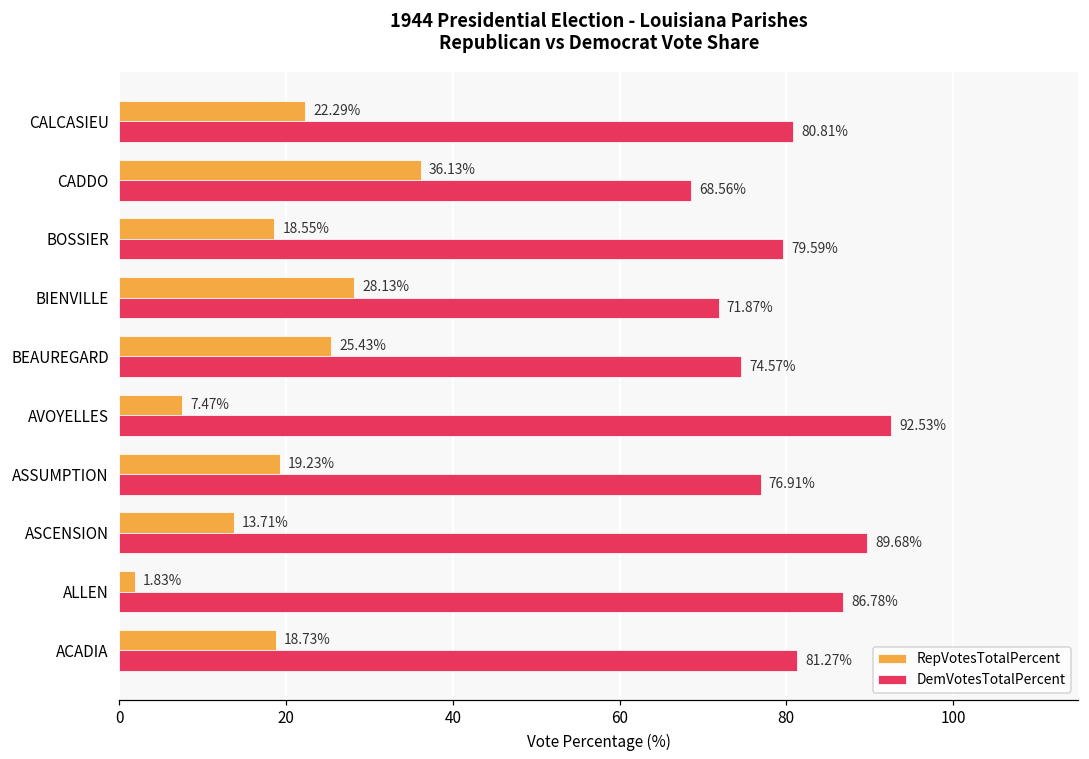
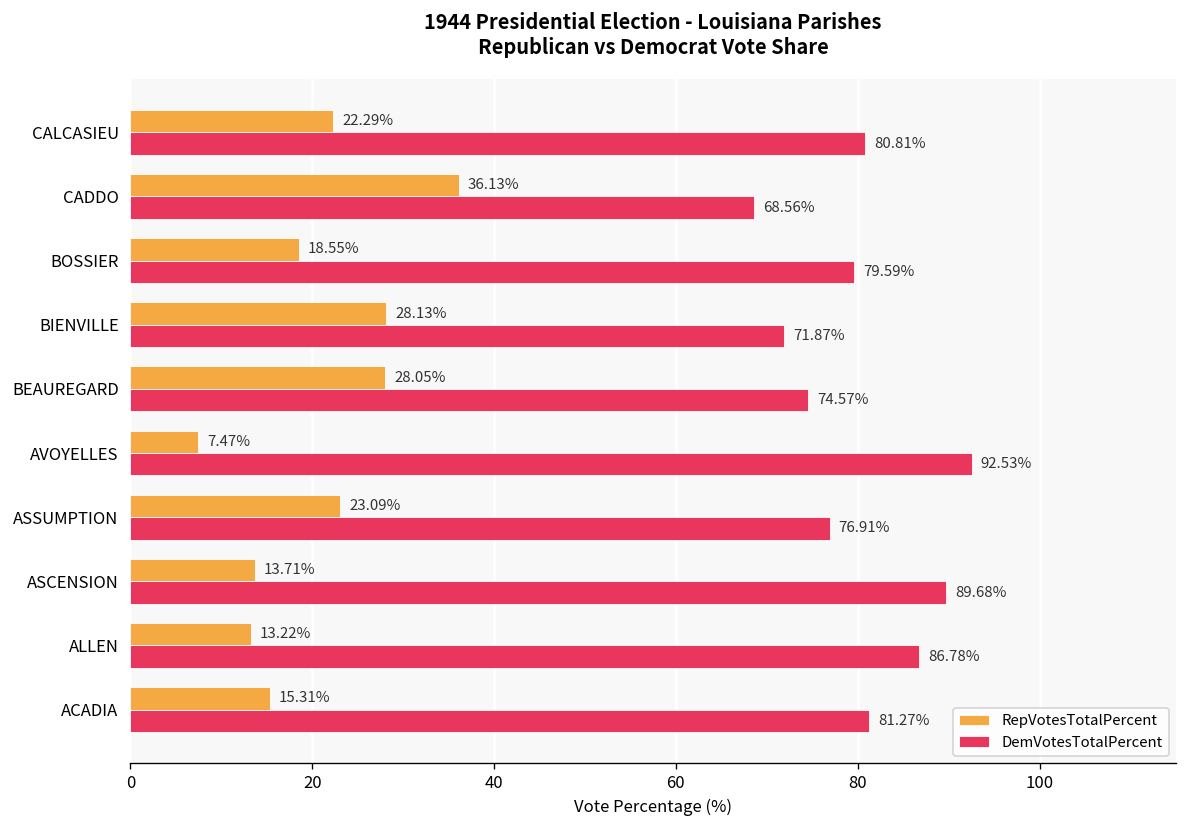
  {
    "RepVotesTotalPercent": {
      "CALCASIEU": "22.29%",
      "CADDO": "36.13%",
      "BOSSIER": "18.55%",
      "BIENVILLE": "28.13%",
-     "BEAUREGARD": "25.43%",
+     "BEAUREGARD": "28.05%",
      "AVOYELLES": "7.47%",
-     "ASSUMPTION": "19.23%",
+     "ASSUMPTION": "23.09%",
      "ASCENSION": "13.71%",
-     "ALLEN": "1.83%",
-     "ACADIA": "18.73%"
+     "ALLEN": "13.22%",
+     "ACADIA": "15.31%"
    },
    "DemVotesTotalPercent": {
      "CALCASIEU": "80.81%",
      "CADDO": "68.56%",
      "BOSSIER": "79.59%",
      "BIENVILLE": "71.87%",
      "BEAUREGARD": "74.57%",
      "AVOYELLES": "92.53%",
      "ASSUMPTION": "76.91%",
      "ASCENSION": "89.68%",
      "ALLEN": "86.78%",
      "ACADIA": "81.27%"
    }
  }
